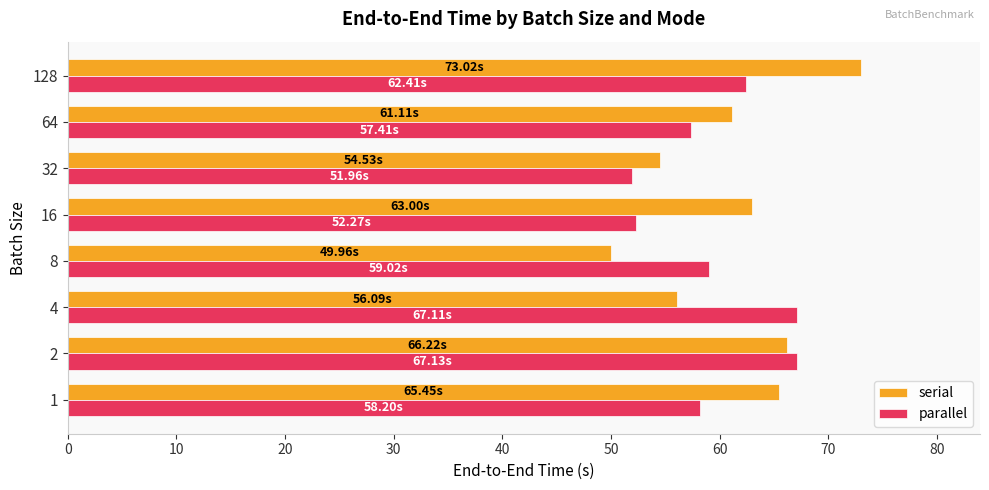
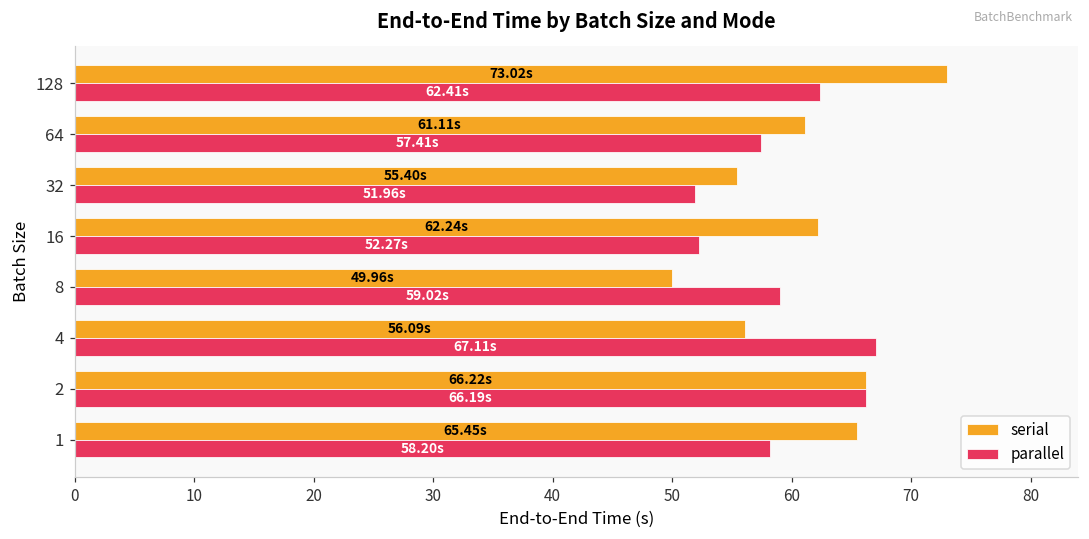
  {
    "serial": {
      "128": "73.02s",
      "64": "61.11s",
-     "32": "54.53s",
-     "16": "63.00s",
+     "32": "55.40s",
+     "16": "62.24s",
      "8": "49.96s",
      "4": "56.09s",
      "2": "66.22s",
      "1": "65.45s"
    },
    "parallel": {
      "128": "62.41s",
      "64": "57.41s",
      "32": "51.96s",
      "16": "52.27s",
      "8": "59.02s",
      "4": "67.11s",
-     "2": "67.13s",
+     "2": "66.19s",
      "1": "58.20s"
    }
  }
